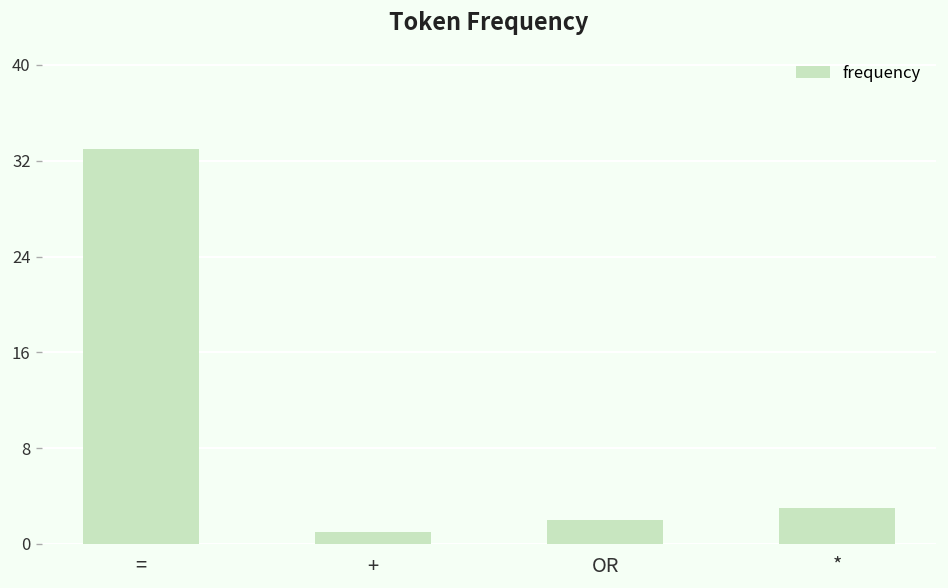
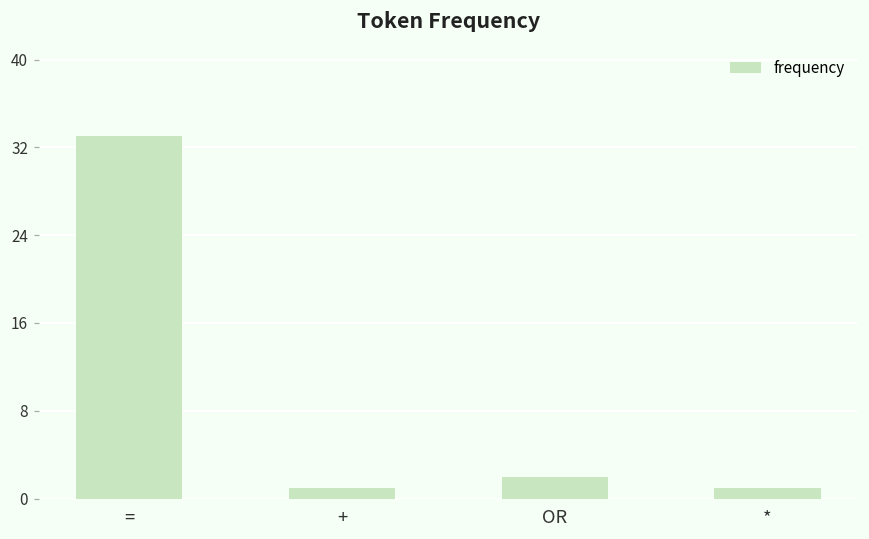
  {
    "=": 33,
    "+": 1,
    "OR": 2,
-   "*": 3
+   "*": 1
  }
